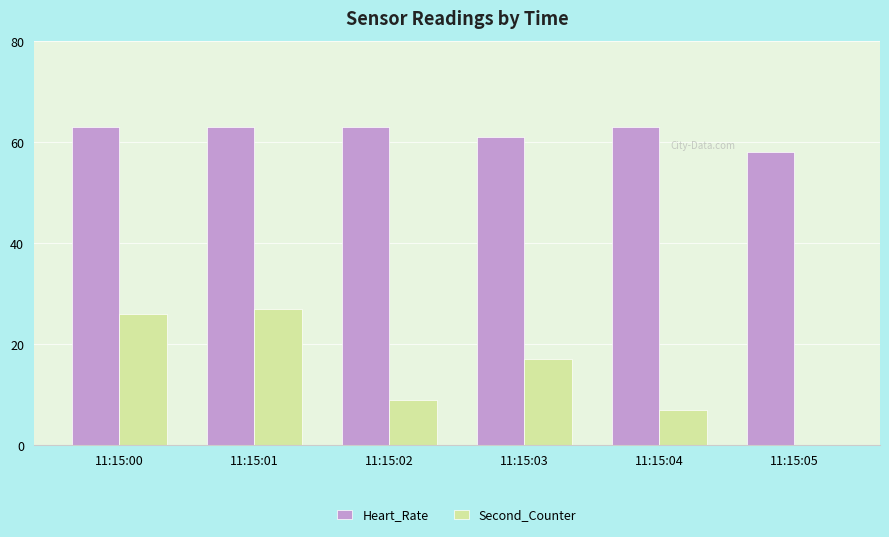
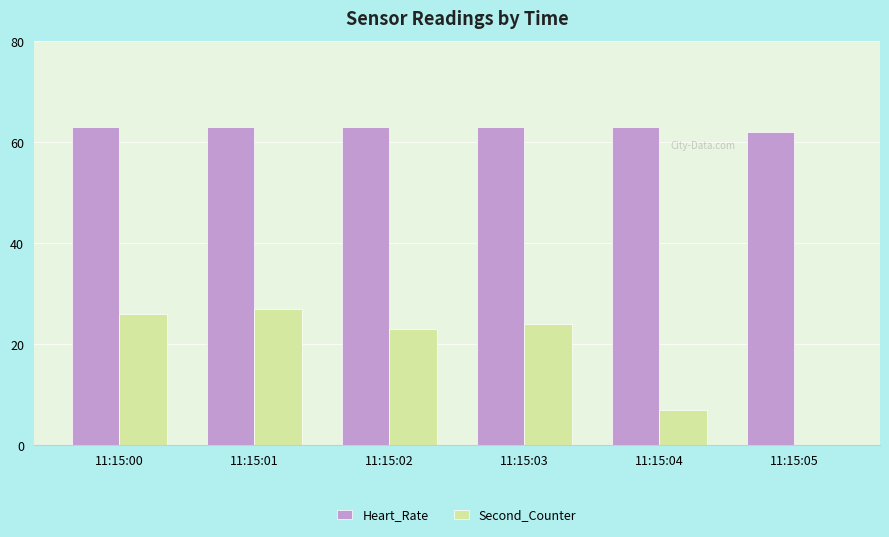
  {
    "Heart_Rate": {
      "11:15:00": 63,
      "11:15:01": 63,
      "11:15:02": 63,
-     "11:15:03": 61,
+     "11:15:03": 63,
      "11:15:04": 63,
-     "11:15:05": 58
+     "11:15:05": 62
    },
    "Second_Counter": {
      "11:15:00": 26,
      "11:15:01": 27,
-     "11:15:02": 9,
-     "11:15:03": 17,
+     "11:15:02": 23,
+     "11:15:03": 24,
      "11:15:04": 7,
      "11:15:05": 0
    }
  }
